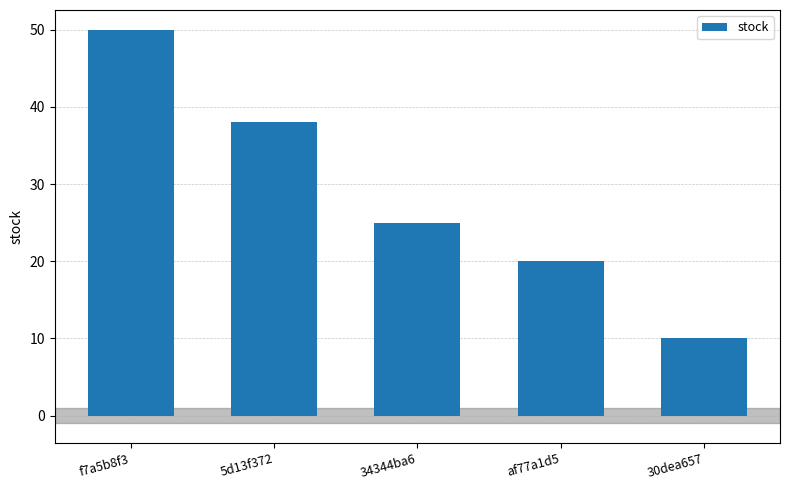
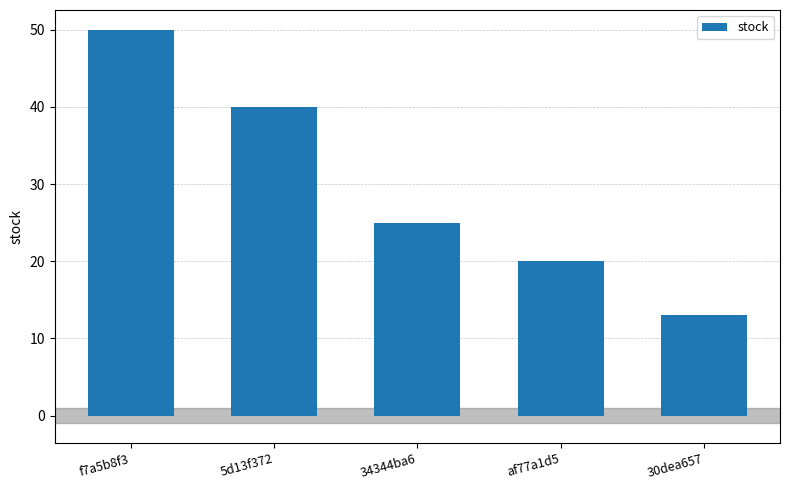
  {
    "f7a5b8f3": 50,
-   "5d13f372": 38,
+   "5d13f372": 40,
    "34344ba6": 25,
    "af77a1d5": 20,
-   "30dea657": 10
+   "30dea657": 13
  }
